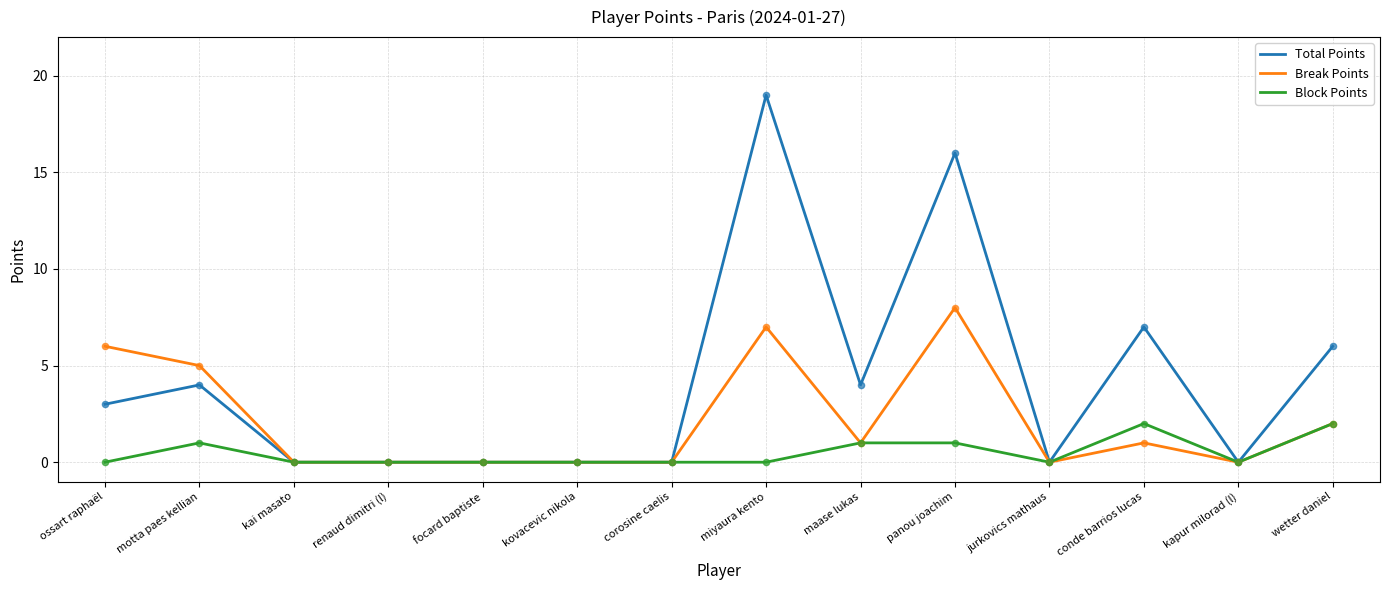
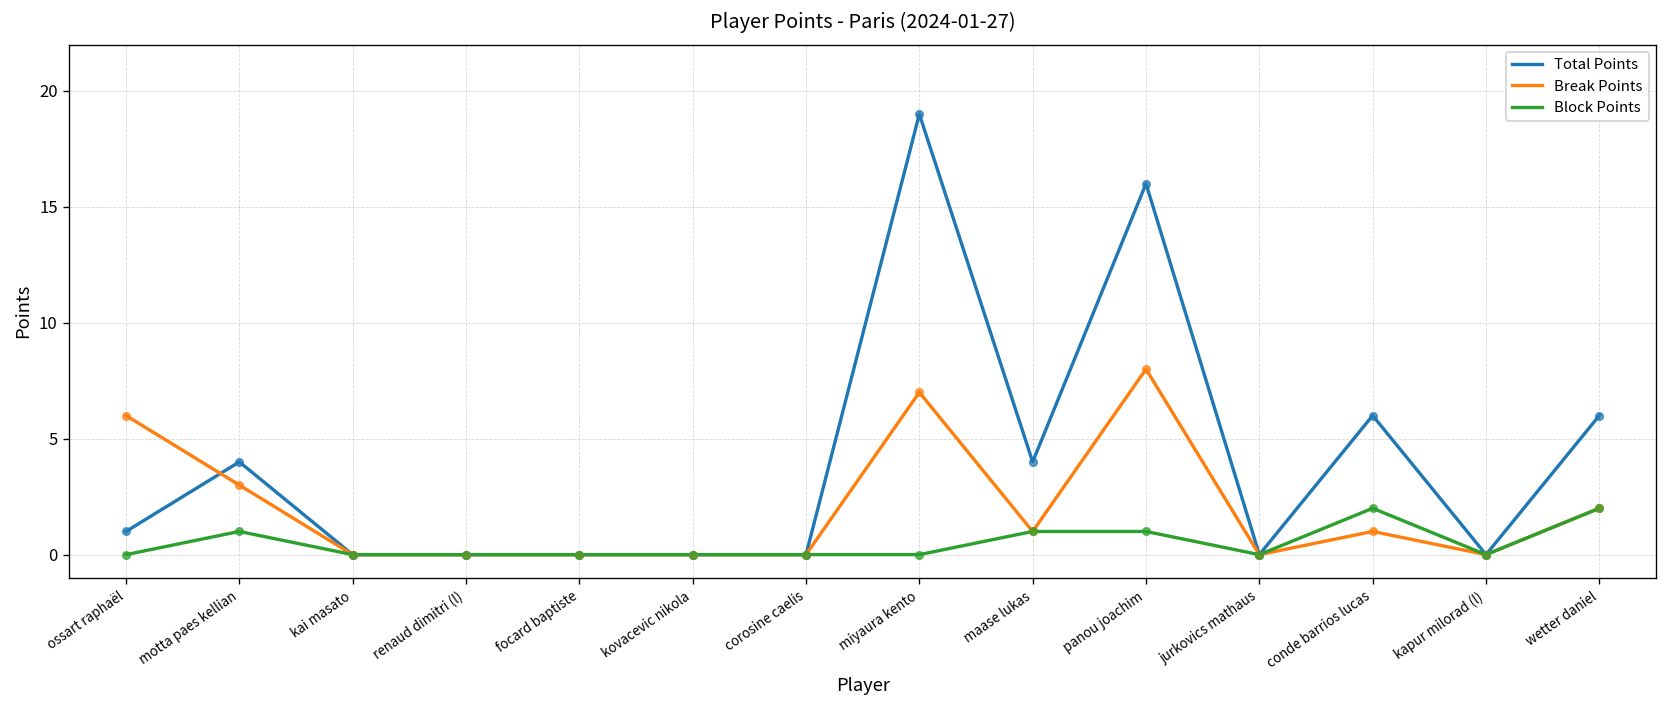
  {
    "Total Points": {
-     "ossart raphaël": 3,
+     "ossart raphaël": 1,
      "motta paes kellian": 4,
      "miyaura kento": 19,
      "maase lukas": 4,
      "panou joachim": 16,
-     "conde barrios lucas": 7,
+     "conde barrios lucas": 6,
      "wetter daniel": 6
    },
    "Break Points": {
      "ossart raphaël": 6,
-     "motta paes kellian": 5,
+     "motta paes kellian": 3,
      "miyaura kento": 7,
      "panou joachim": 8,
      "conde barrios lucas": 1
    },
    "Block Points": {
      "ossart raphaël": 0,
      "motta paes kellian": 1,
      "miyaura kento": 0,
      "panou joachim": 1,
      "conde barrios lucas": 2
    }
  }
